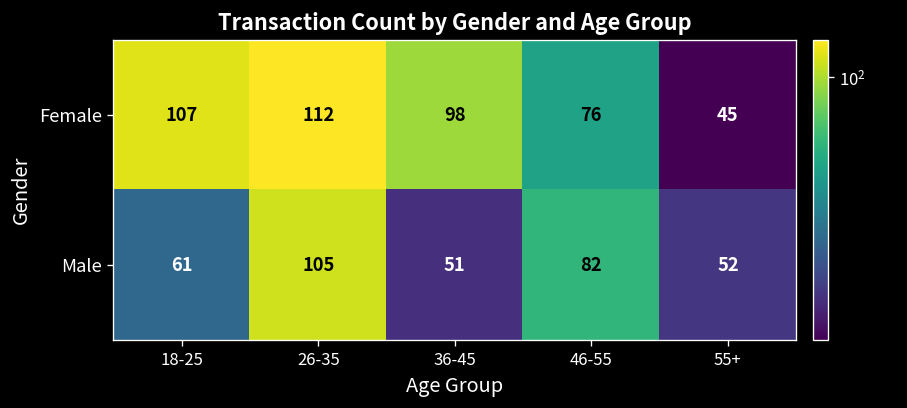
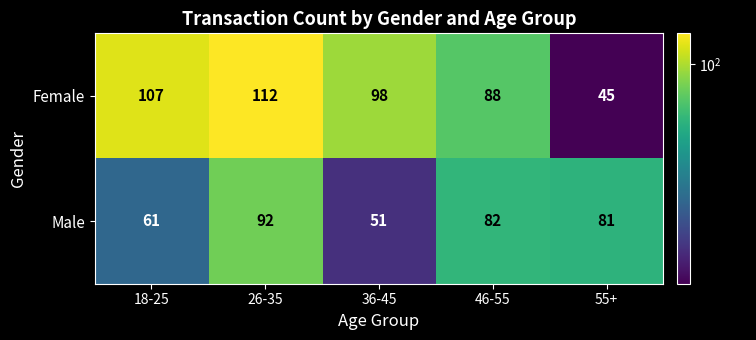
  {
    "Female": {
      "18-25": 107,
      "26-35": 112,
      "36-45": 98,
-     "46-55": 76,
+     "46-55": 88,
      "55+": 45
    },
    "Male": {
      "18-25": 61,
-     "26-35": 105,
+     "26-35": 92,
      "36-45": 51,
      "46-55": 82,
-     "55+": 52
+     "55+": 81
    }
  }
